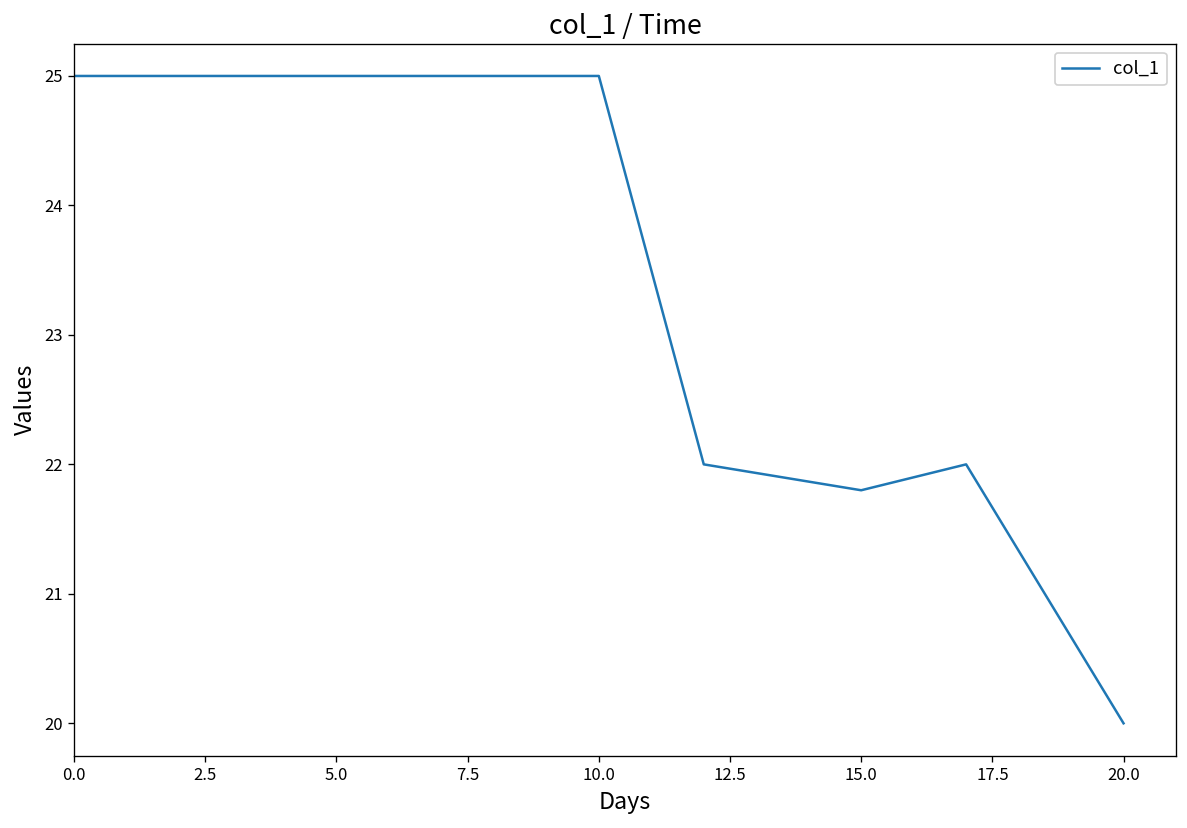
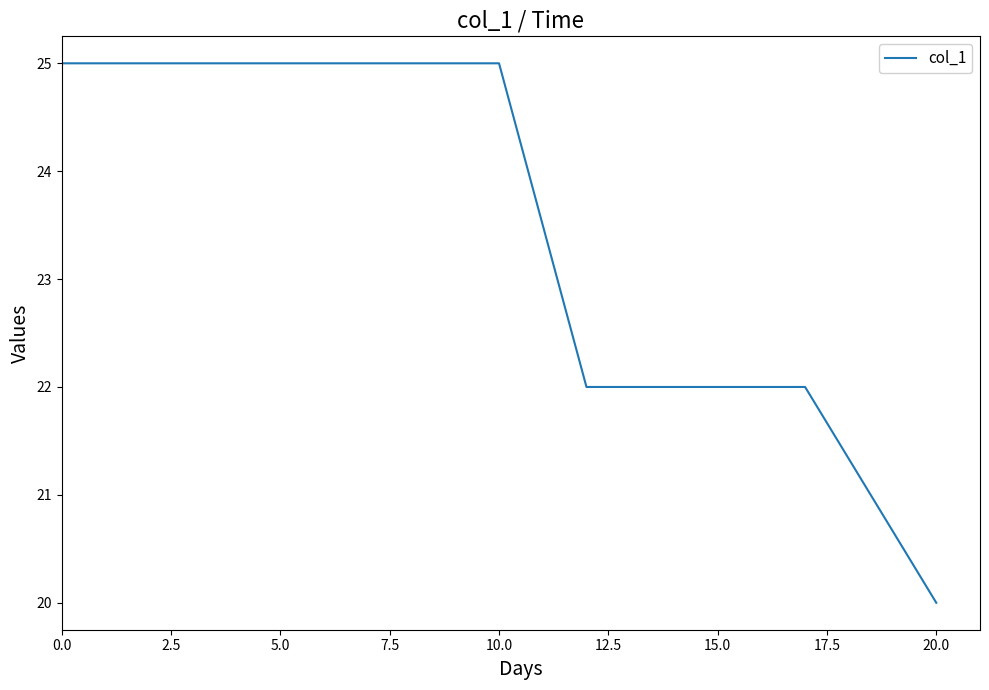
  {
    "0.0": 25.0,
    "10.0": 25.0,
-   "15.0": 21.8,
+   "15.0": 22.0,
    "20.0": 20.0
  }
